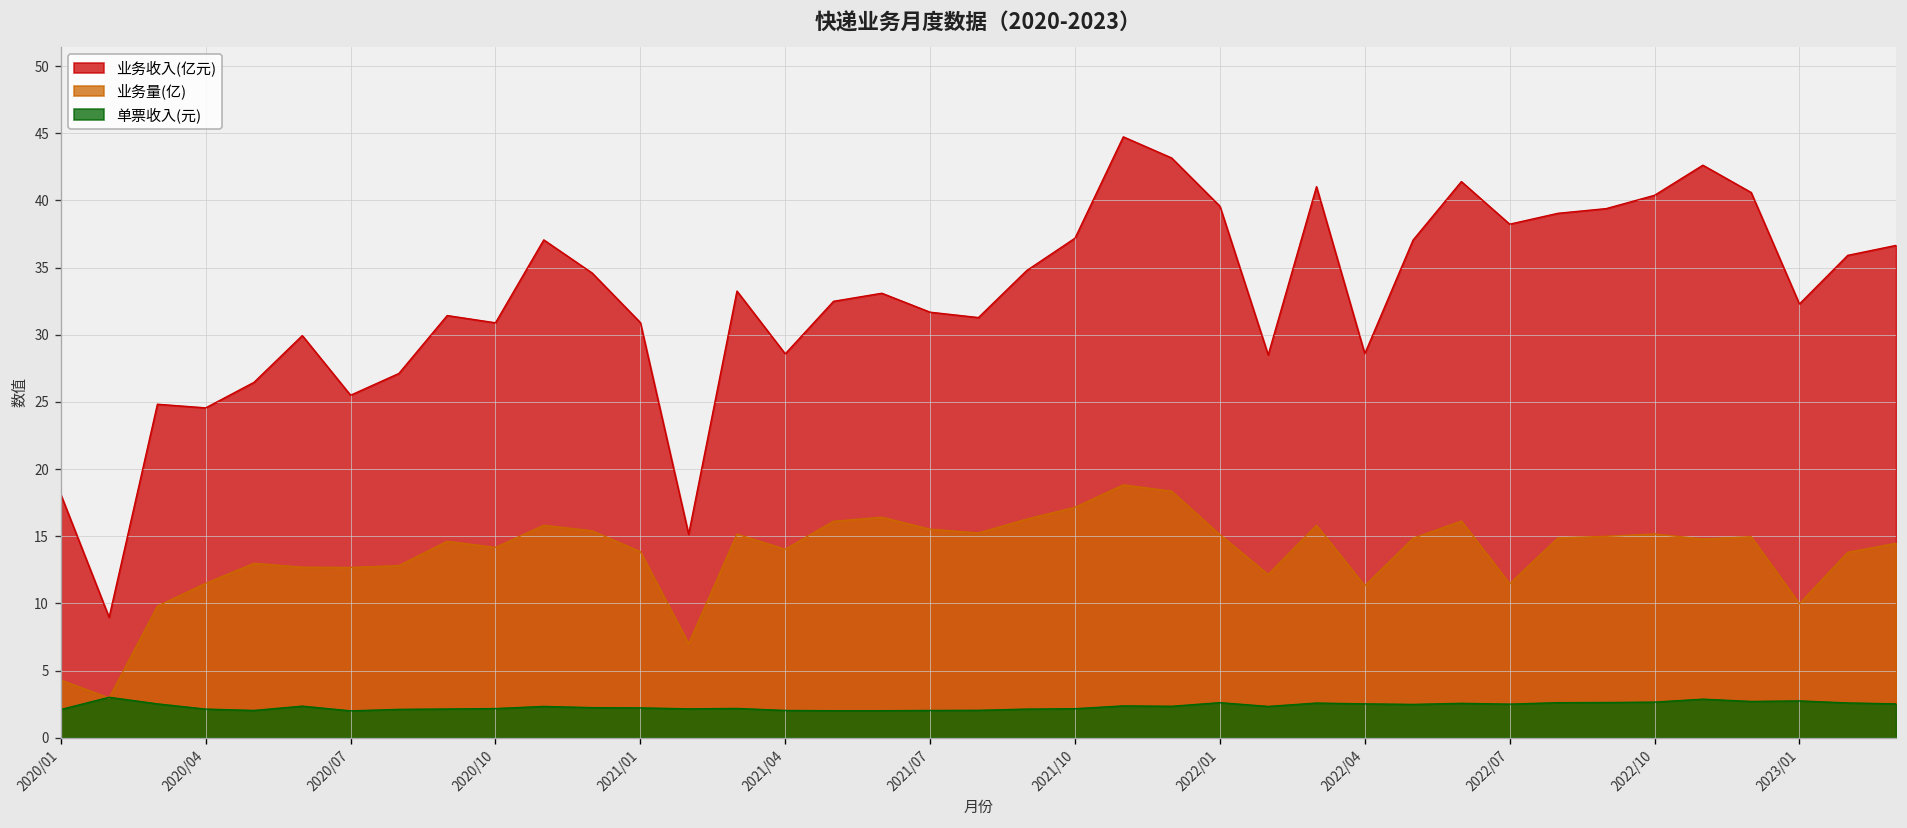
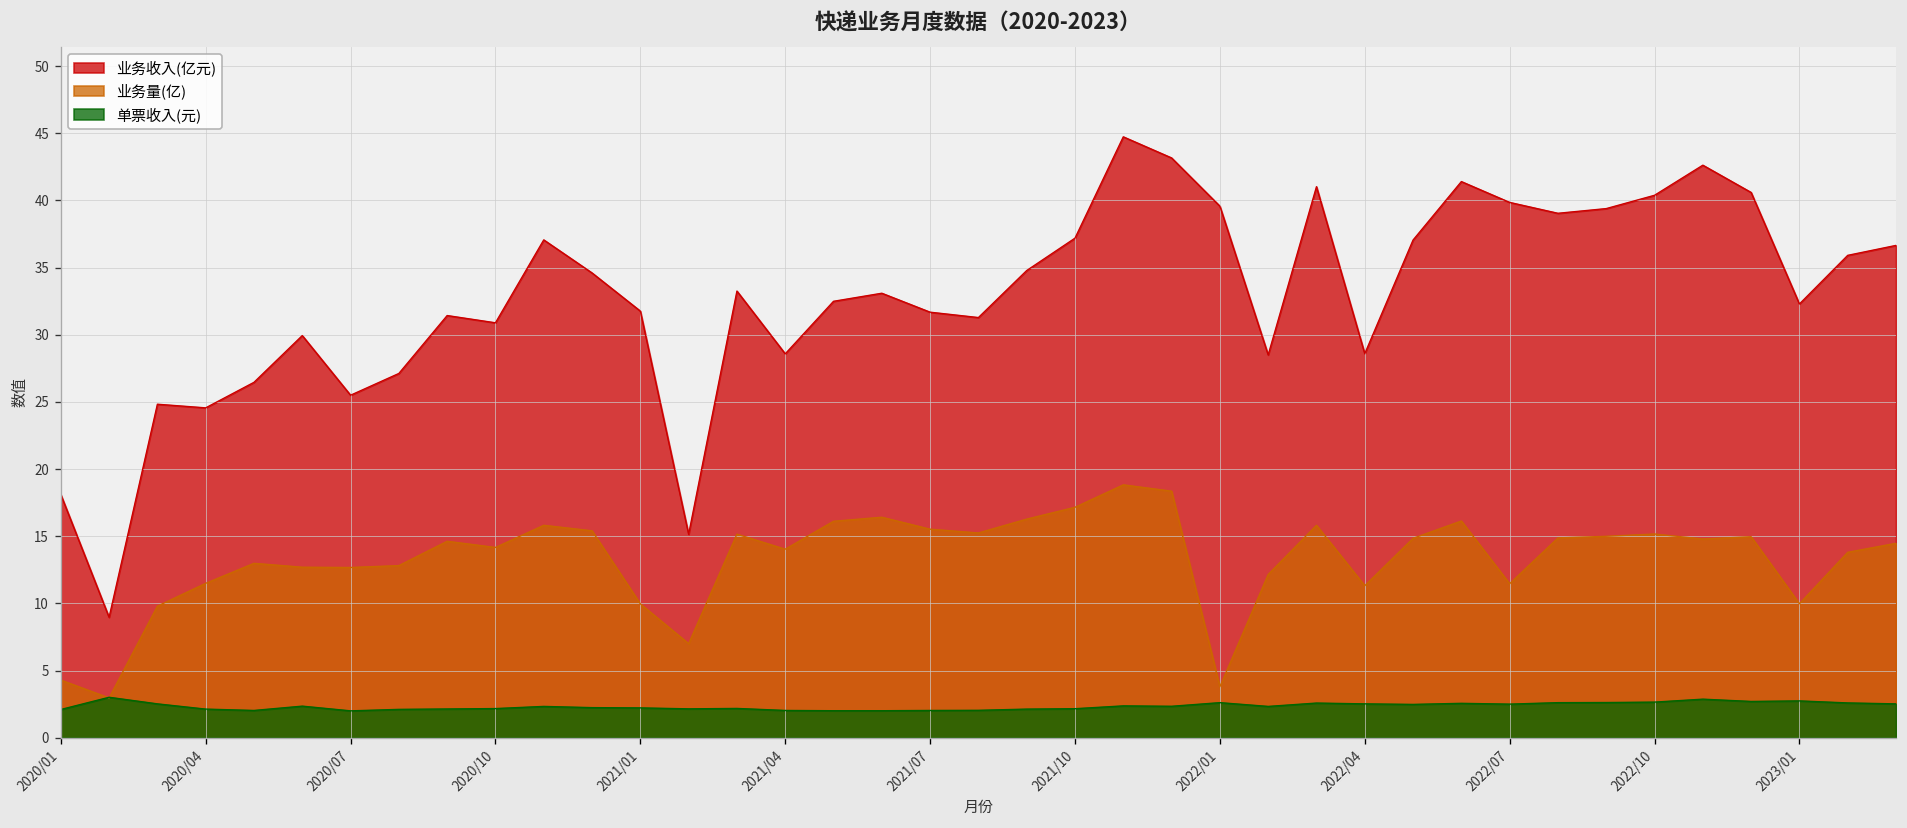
  {
    "业务收入(亿元)": {
      "2020/01": 18.1,
      "2020/04": 24.6,
      "2020/07": 25.5,
      "2020/10": 30.9,
-     "2021/01": 30.9,
+     "2021/01": 31.8,
      "2021/04": 28.6,
      "2021/07": 31.7,
      "2021/10": 37.2,
      "2022/01": 39.6,
      "2022/04": 28.6,
-     "2022/07": 38.2,
+     "2022/07": 39.9,
      "2022/10": 40.4,
      "2023/01": 32.3
    },
    "业务量(亿)": {
      "2020/01": 4.3,
      "2020/04": 11.5,
      "2020/07": 12.7,
      "2020/10": 14.2,
-     "2021/01": 13.9,
+     "2021/01": 10.0,
      "2021/04": 14.0,
      "2021/07": 15.5,
      "2021/10": 17.2,
-     "2022/01": 15.1,
+     "2022/01": 3.8,
      "2022/04": 11.3,
      "2022/07": 11.5,
      "2022/10": 15.2,
      "2023/01": 10.0
    },
    "单票收入(元)": {
      "2020/01": 2.1,
      "2020/04": 2.1,
      "2020/07": 2.0,
      "2020/10": 2.2,
      "2021/01": 2.2,
      "2021/04": 2.0,
      "2021/07": 2.0,
      "2021/10": 2.2,
      "2022/01": 2.6,
      "2022/04": 2.5,
      "2022/07": 2.5,
      "2022/10": 2.7,
      "2023/01": 2.8
    }
  }
